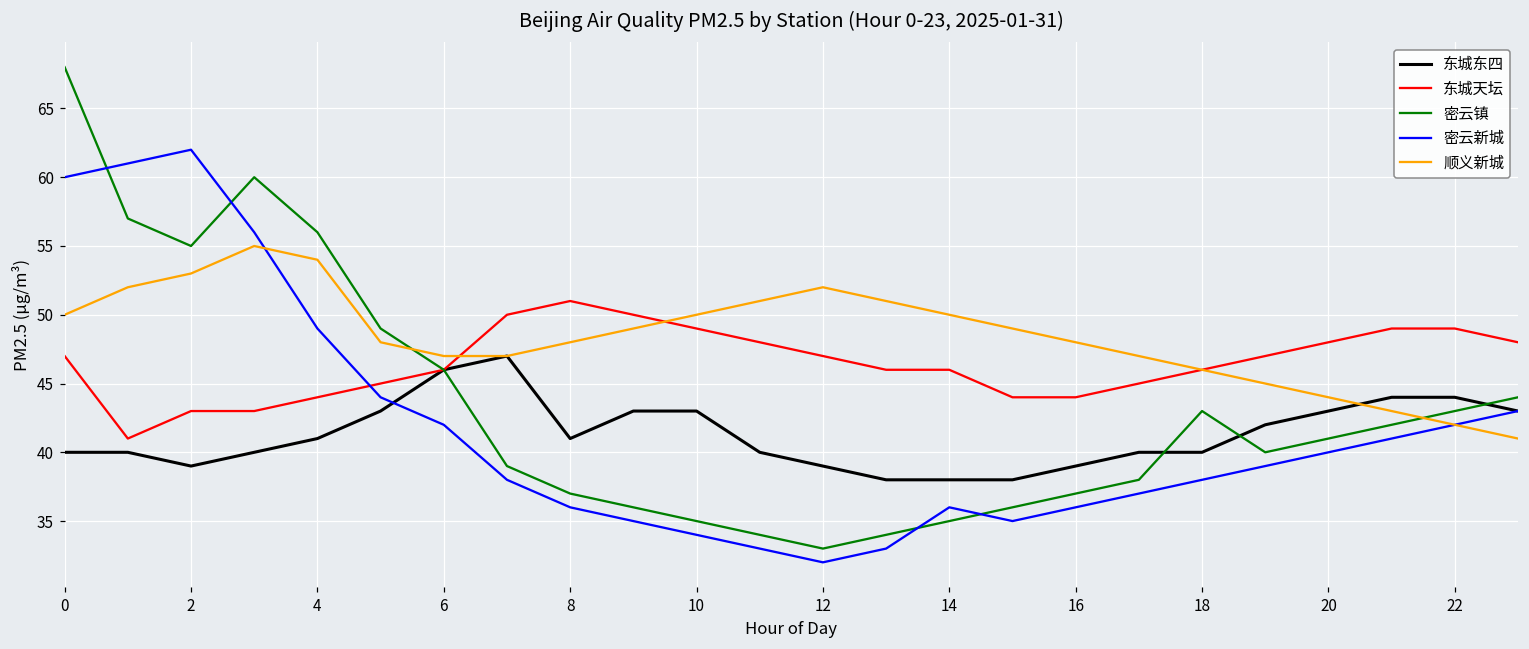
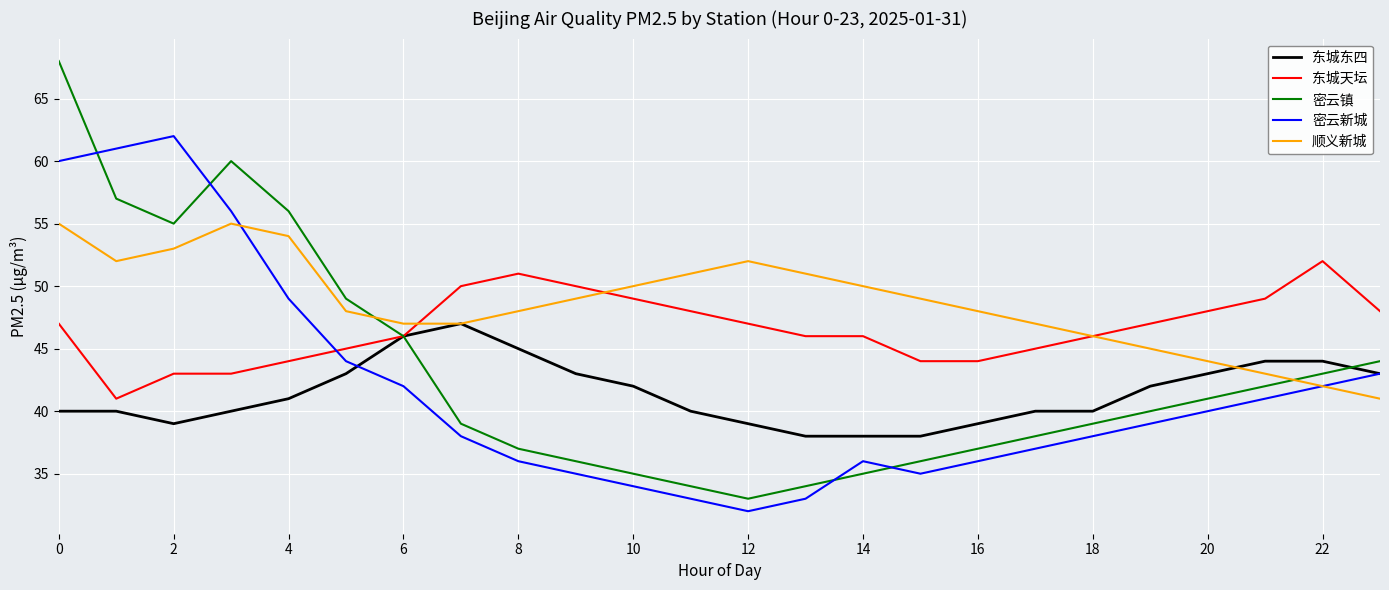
  {
    "东城东四": {
      "0": 40,
      "2": 39,
      "4": 41,
-     "8": 41,
-     "10": 43,
+     "8": 45,
+     "10": 42,
      "12": 39,
      "14": 38,
      "16": 39,
      "18": 40,
      "20": 43,
      "22": 44
    },
    "东城天坛": {
      "0": 47,
      "2": 43,
      "4": 44,
      "8": 51,
      "10": 49,
      "12": 47,
      "14": 46,
      "16": 44,
      "20": 48,
-     "22": 49
+     "22": 52
    },
    "密云镇": {
      "0": 68,
      "2": 55,
      "4": 56,
      "8": 37,
      "10": 35,
      "12": 33,
      "14": 35,
      "16": 37,
-     "18": 43,
+     "18": 39,
      "20": 41,
      "22": 43
    },
    "密云新城": {
      "0": 60,
      "2": 62,
      "4": 49,
      "6": 42,
      "8": 36,
      "10": 34,
      "12": 32,
      "14": 36,
      "16": 36,
      "18": 38,
      "20": 40
    },
    "顺义新城": {
-     "0": 50,
+     "0": 55,
      "2": 53,
      "4": 54,
      "6": 47,
      "8": 48,
      "10": 50,
      "12": 52,
      "14": 50,
      "16": 48,
      "20": 44
    }
  }
